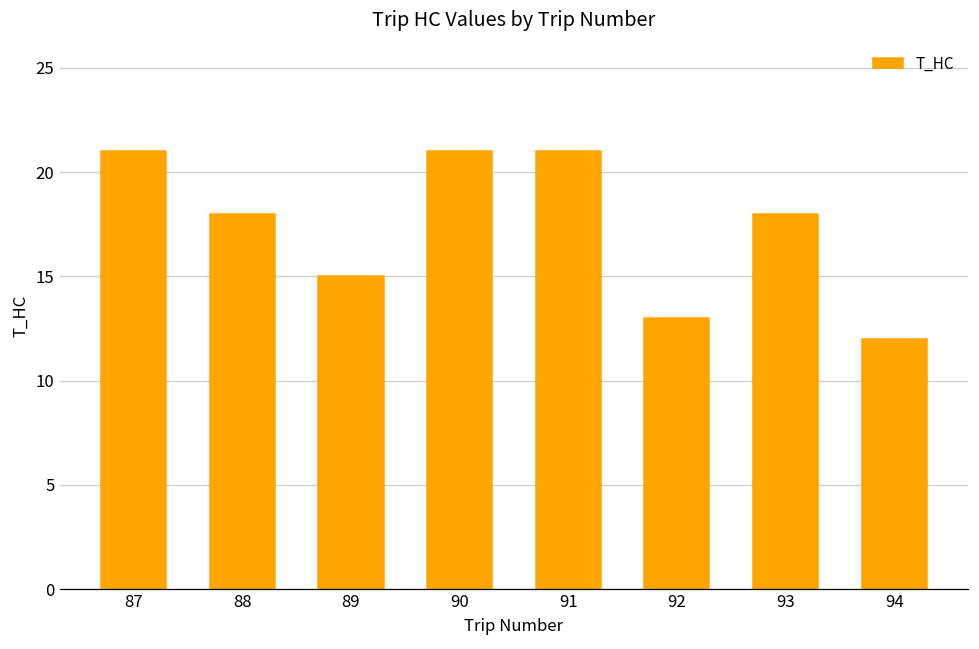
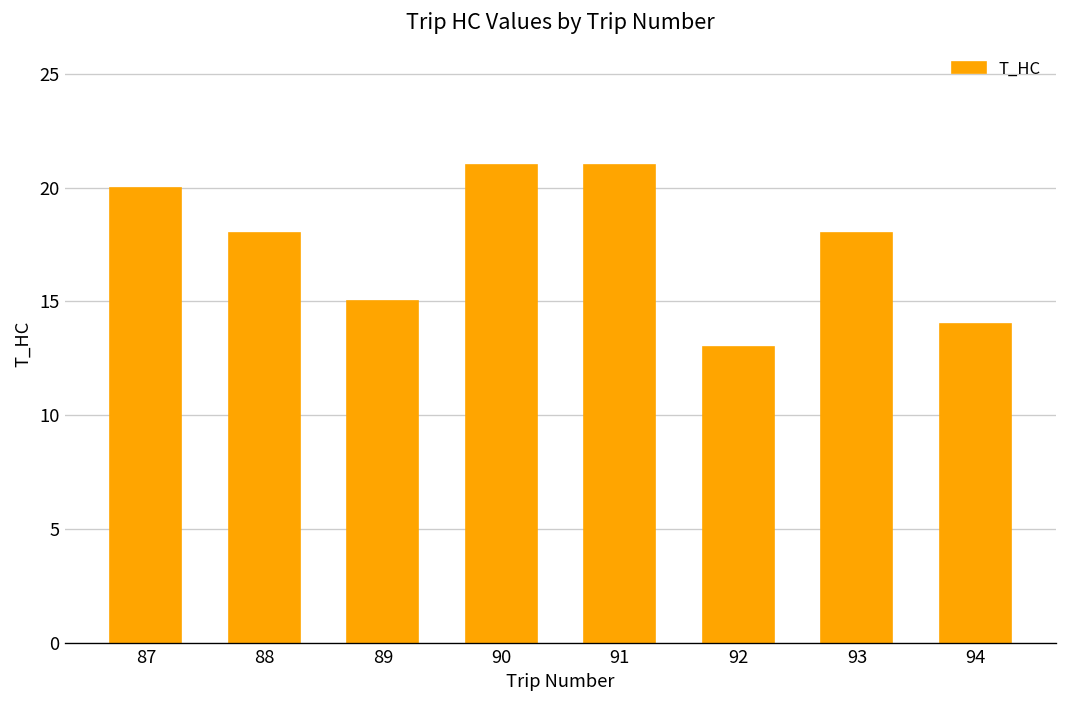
  {
-   "87": 21,
+   "87": 20,
    "88": 18,
    "89": 15,
    "90": 21,
    "91": 21,
    "92": 13,
    "93": 18,
-   "94": 12
+   "94": 14
  }
